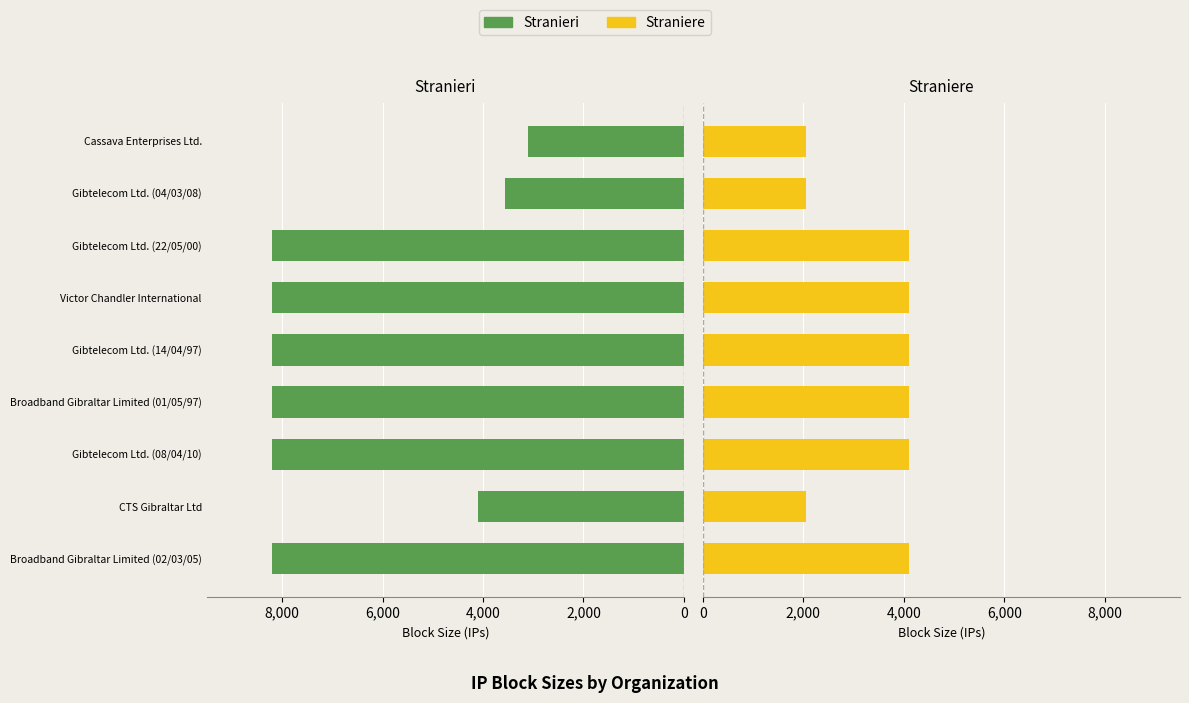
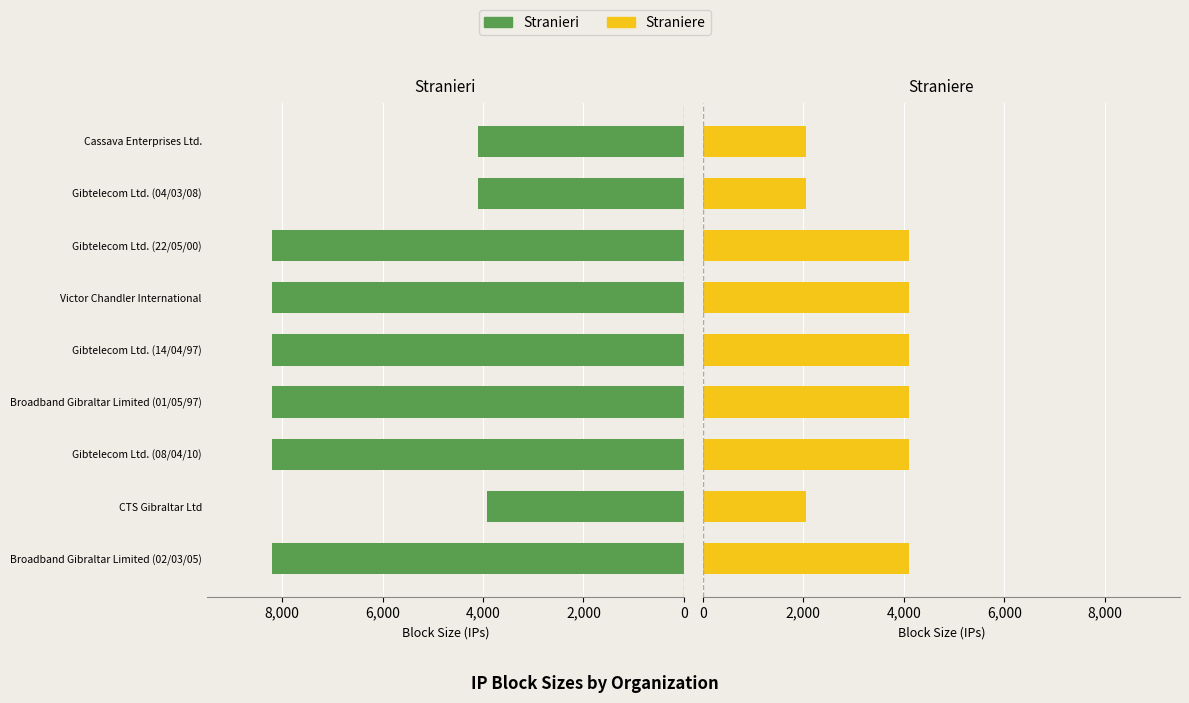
  {
    "Stranieri": {
-     "Cassava Enterprises Ltd.": "3,100",
-     "Gibtelecom Ltd. (04/03/08)": "3,600",
+     "Cassava Enterprises Ltd.": "4,100",
+     "Gibtelecom Ltd. (04/03/08)": "4,100",
      "Gibtelecom Ltd. (22/05/00)": "8,200",
      "Victor Chandler International": "8,200",
      "Gibtelecom Ltd. (14/04/97)": "8,200",
      "Broadband Gibraltar Limited (01/05/97)": "8,200",
      "Gibtelecom Ltd. (08/04/10)": "8,200",
-     "CTS Gibraltar Ltd": "4,100",
+     "CTS Gibraltar Ltd": "3,900",
      "Broadband Gibraltar Limited (02/03/05)": "8,200"
    }
  }
